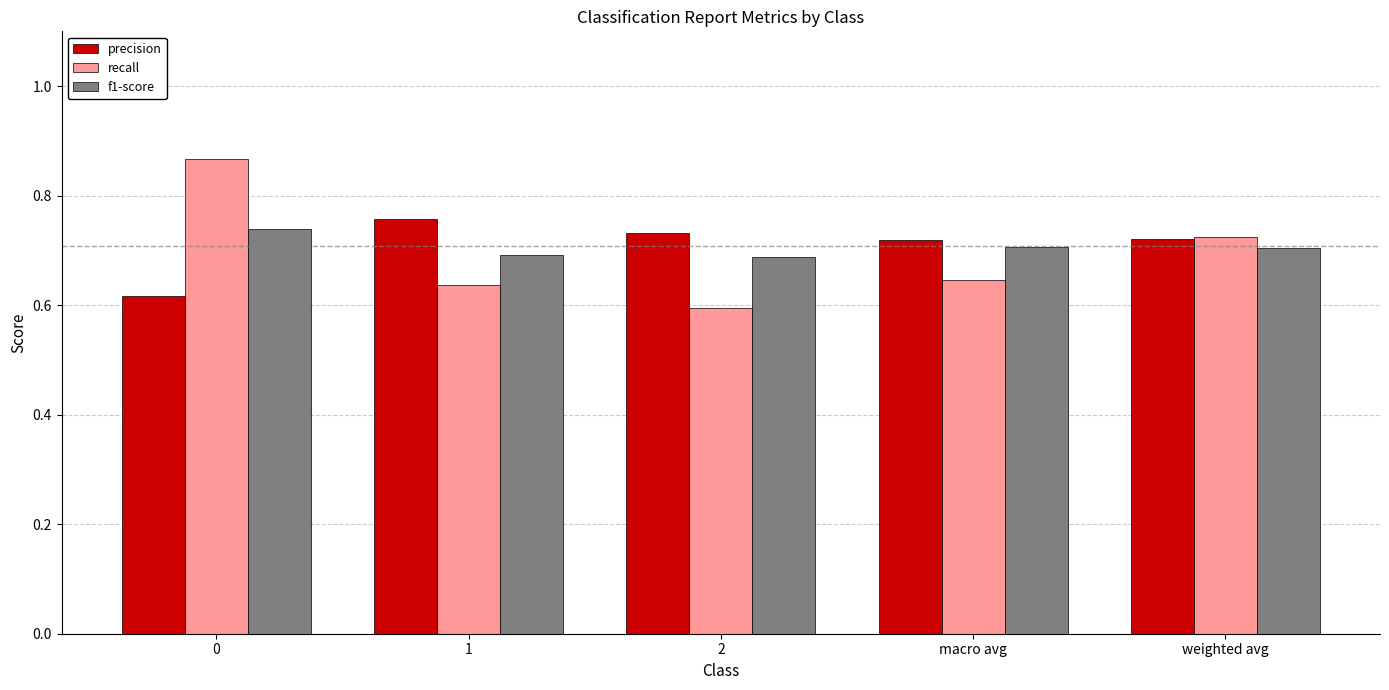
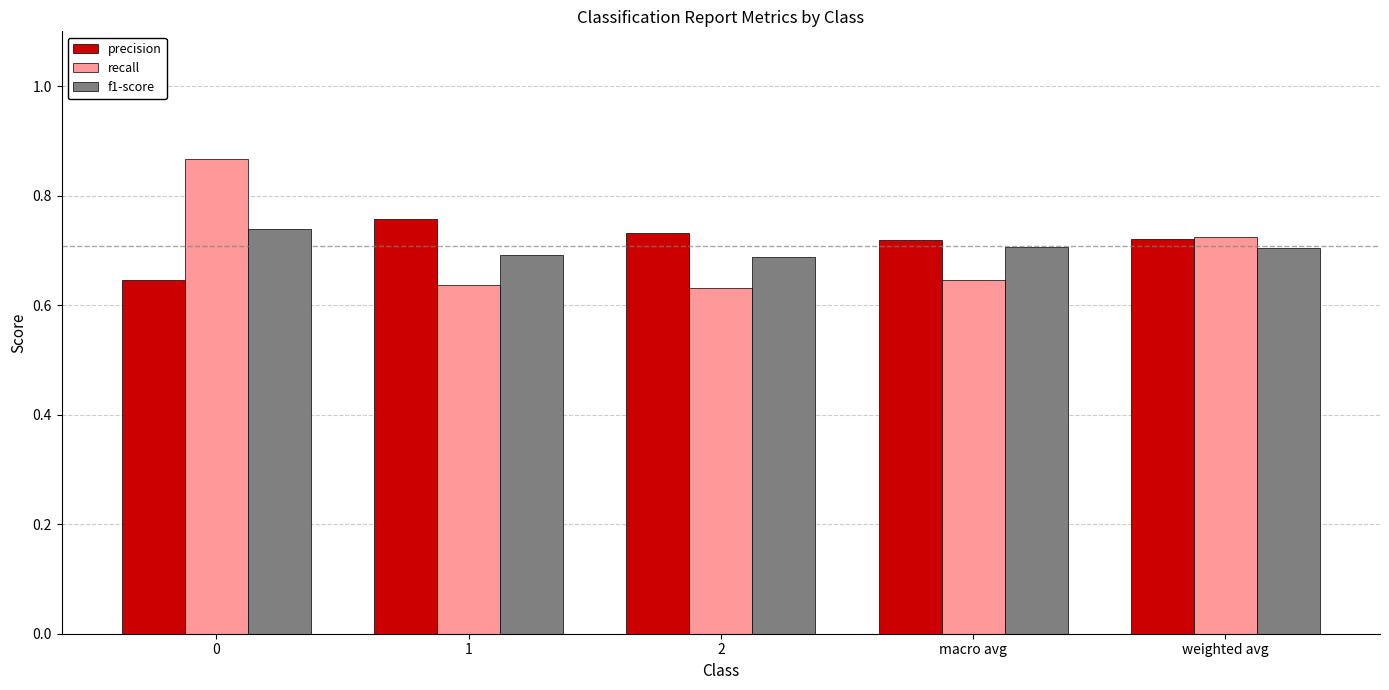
  {
    "precision": {
-     "0": 0.62,
+     "0": 0.65,
      "1": 0.76,
      "2": 0.73,
      "macro avg": 0.72,
      "weighted avg": 0.72
    },
    "recall": {
      "0": 0.87,
      "1": 0.64,
-     "2": 0.59,
+     "2": 0.63,
      "macro avg": 0.65,
      "weighted avg": 0.72
    },
    "f1-score": {
      "0": 0.74,
      "1": 0.69,
      "2": 0.69,
      "macro avg": 0.71,
      "weighted avg": 0.71
    }
  }
